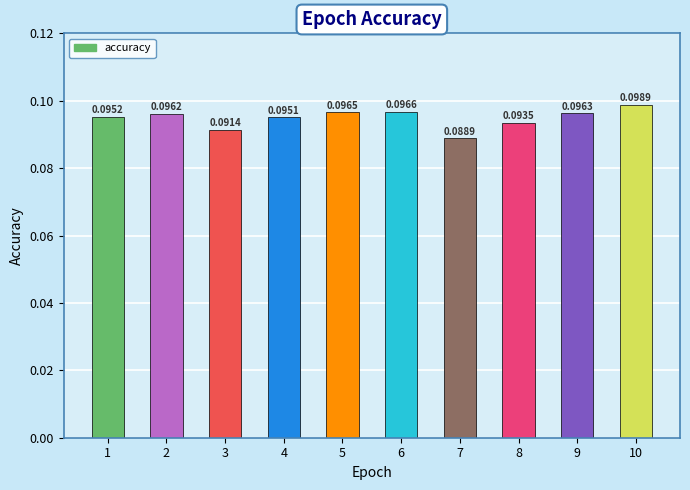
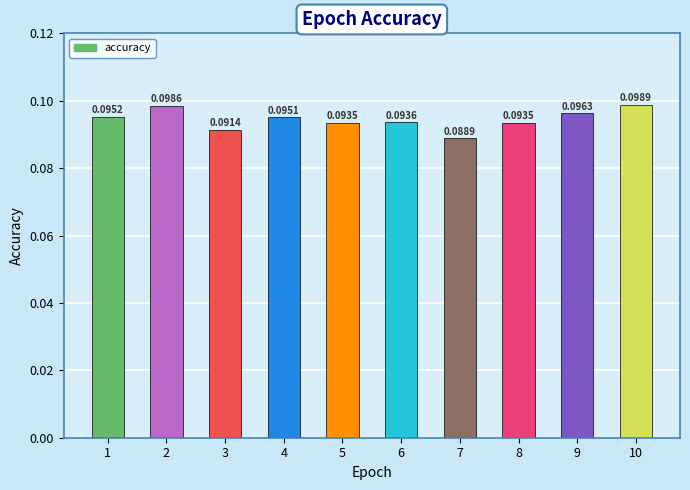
  {
    "1": 0.0952,
-   "2": 0.0962,
+   "2": 0.0986,
    "3": 0.0914,
    "4": 0.0951,
-   "5": 0.0965,
-   "6": 0.0966,
+   "5": 0.0935,
+   "6": 0.0936,
    "7": 0.0889,
    "8": 0.0935,
    "9": 0.0963,
    "10": 0.0989
  }
